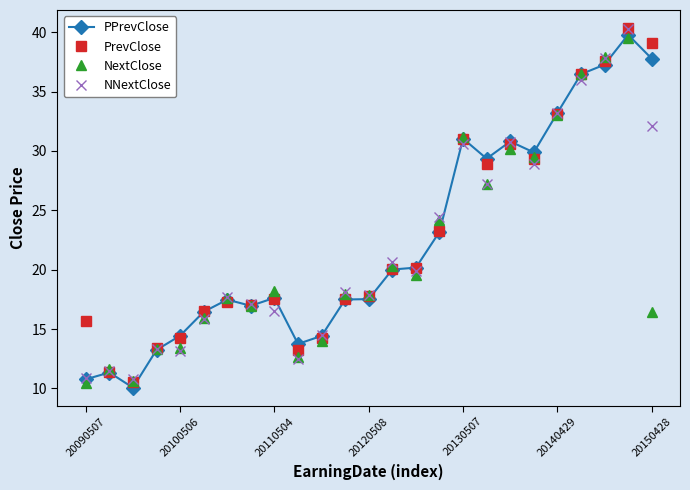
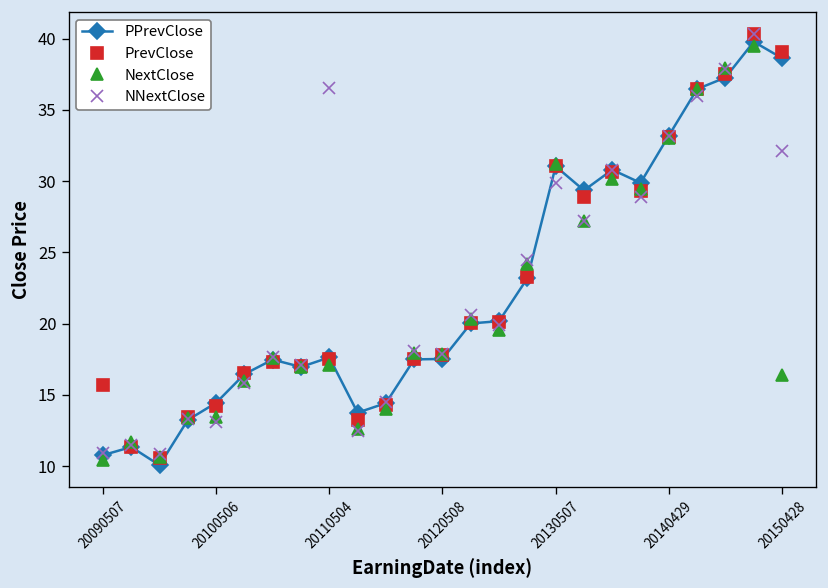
  {
    "PPrevClose": {
      "20120508": 17.5,
-     "20150428": 37.8
+     "20150428": 38.6
    },
    "PrevClose": {
      "20090507": 15.7,
      "20150428": 39.1
    },
    "NextClose": {
      "20090507": 10.4,
      "20100506": 13.4,
-     "20110504": 18.2,
+     "20110504": 17.1,
      "20150428": 16.4
    },
    "NNextClose": {
      "20100506": 13.1,
-     "20110504": 16.5,
-     "20130507": 30.6,
+     "20110504": 36.6,
+     "20130507": 29.8,
      "20150428": 32.1
    }
  }
